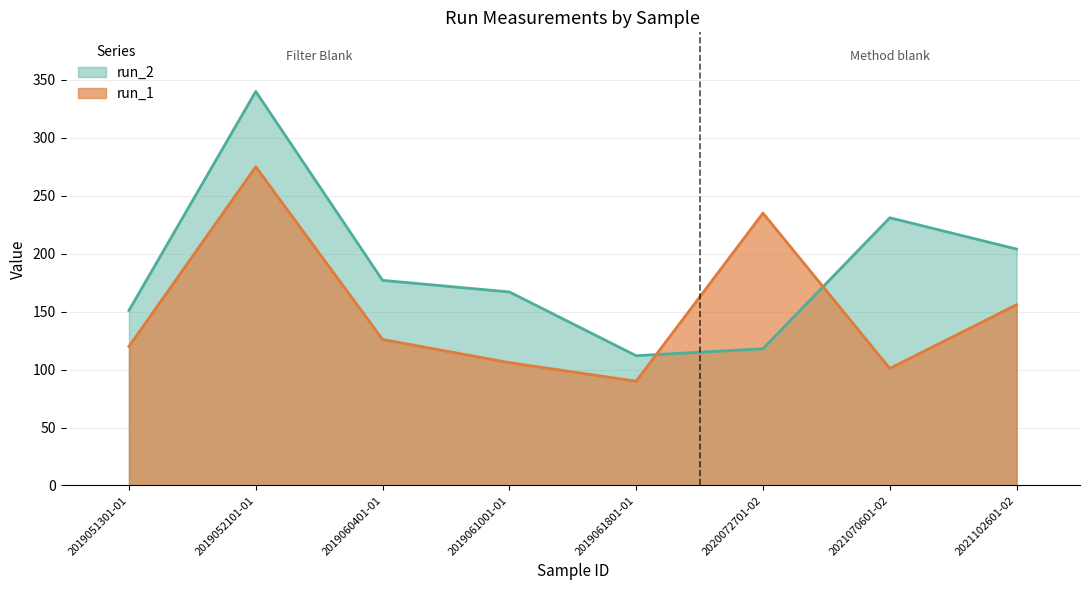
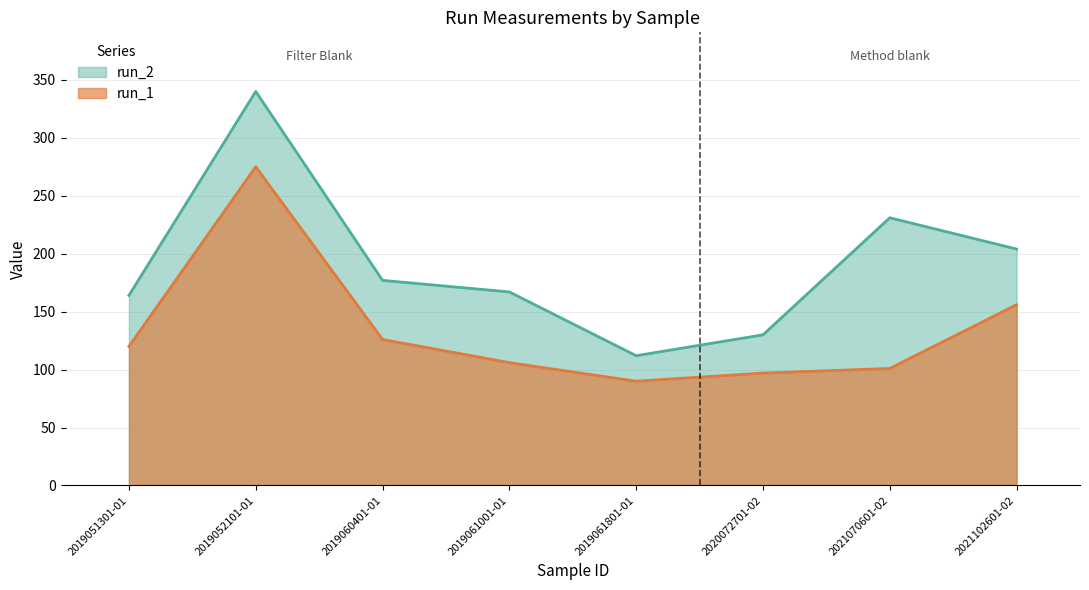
  {
    "run_2": {
-     "2019051301-01": 151,
+     "2019051301-01": 164,
      "2019052101-01": 340,
      "2019060401-01": 177,
      "2019061001-01": 167,
      "2019061801-01": 112,
-     "2020072701-02": 118,
+     "2020072701-02": 130,
      "2021070601-02": 231,
      "2021102601-02": 204
    },
    "run_1": {
      "2019051301-01": 120,
      "2019052101-01": 275,
      "2019060401-01": 126,
      "2019061001-01": 106,
      "2019061801-01": 90,
-     "2020072701-02": 235,
+     "2020072701-02": 97,
      "2021070601-02": 101,
      "2021102601-02": 156
    }
  }
